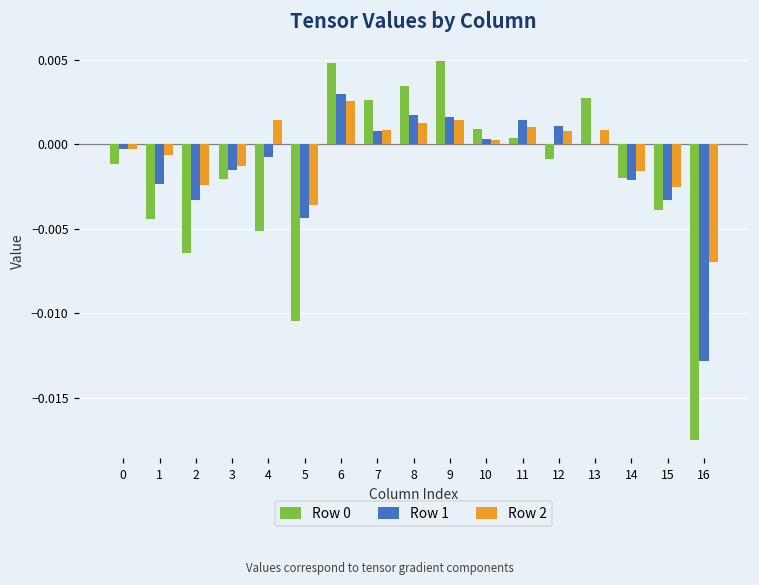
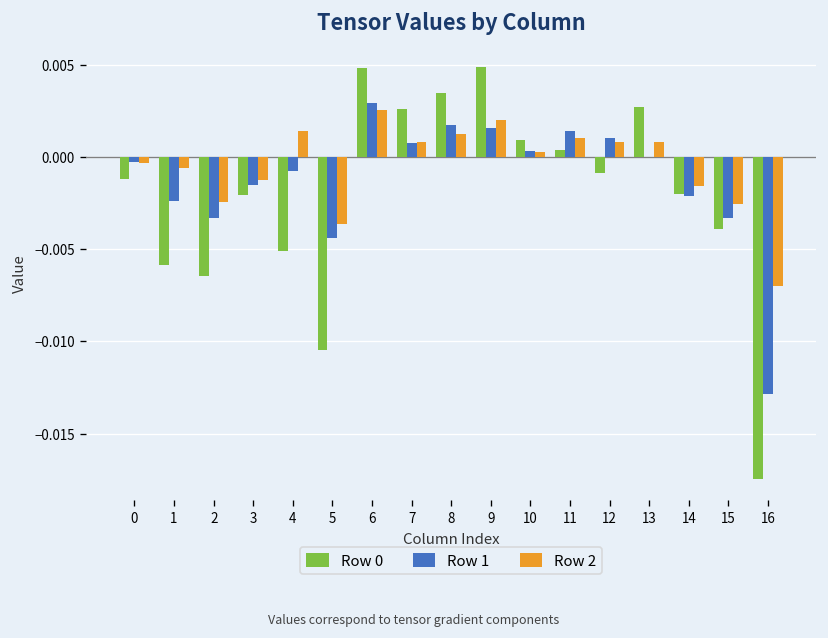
  {
    "Row 0": {
      "0": -0.0012,
-     "1": -0.0044,
+     "1": -0.0059,
      "2": -0.0065,
      "3": -0.0020,
      "4": -0.0051,
      "5": -0.0105,
      "6": 0.0048,
      "7": 0.0026,
      "8": 0.0035,
      "9": 0.0049,
      "10": 0.0009,
      "11": 0.0004,
      "12": -0.0009,
      "13": 0.0027,
      "14": -0.0020,
      "15": -0.0039,
      "16": -0.0175
    },
    "Row 1": {
      "0": -0.0003,
      "1": -0.0024,
      "2": -0.0033,
      "3": -0.0015,
      "4": -0.0007,
      "5": -0.0044,
      "6": 0.0030,
      "7": 0.0008,
      "8": 0.0017,
      "9": 0.0016,
      "10": 0.0003,
      "11": 0.0014,
      "12": 0.0011,
      "14": -0.0021,
      "15": -0.0033,
      "16": -0.0129
    },
    "Row 2": {
      "0": -0.0003,
      "1": -0.0006,
      "2": -0.0024,
      "3": -0.0013,
      "4": 0.0014,
      "5": -0.0036,
      "6": 0.0026,
      "7": 0.0008,
      "8": 0.0013,
-     "9": 0.0014,
+     "9": 0.0020,
      "10": 0.0003,
      "11": 0.0010,
      "12": 0.0008,
      "13": 0.0008,
      "14": -0.0016,
      "15": -0.0025,
      "16": -0.0070
    }
  }
